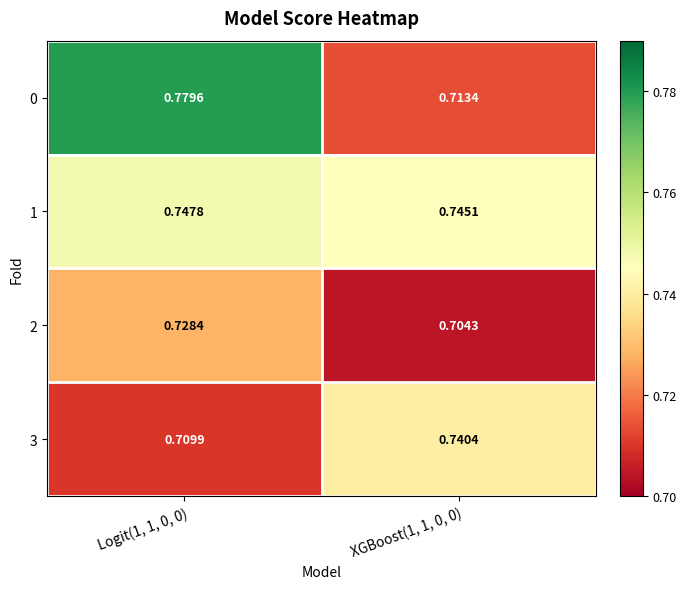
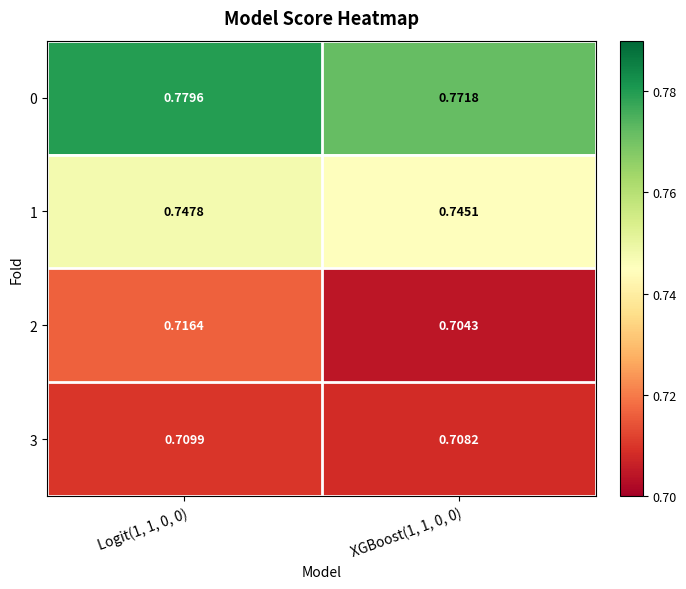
  {
    "0": {
      "Logit(1, 1, 0, 0)": 0.7796,
-     "XGBoost(1, 1, 0, 0)": 0.7134
+     "XGBoost(1, 1, 0, 0)": 0.7718
    },
    "1": {
      "Logit(1, 1, 0, 0)": 0.7478,
      "XGBoost(1, 1, 0, 0)": 0.7451
    },
    "2": {
-     "Logit(1, 1, 0, 0)": 0.7284,
+     "Logit(1, 1, 0, 0)": 0.7164,
      "XGBoost(1, 1, 0, 0)": 0.7043
    },
    "3": {
      "Logit(1, 1, 0, 0)": 0.7099,
-     "XGBoost(1, 1, 0, 0)": 0.7404
+     "XGBoost(1, 1, 0, 0)": 0.7082
    }
  }
